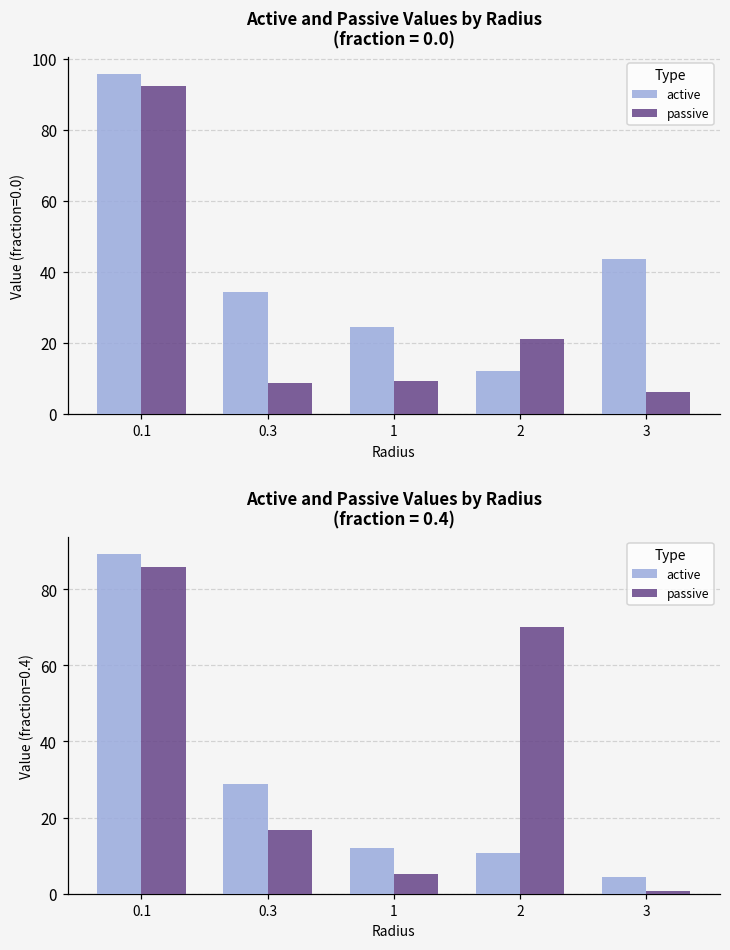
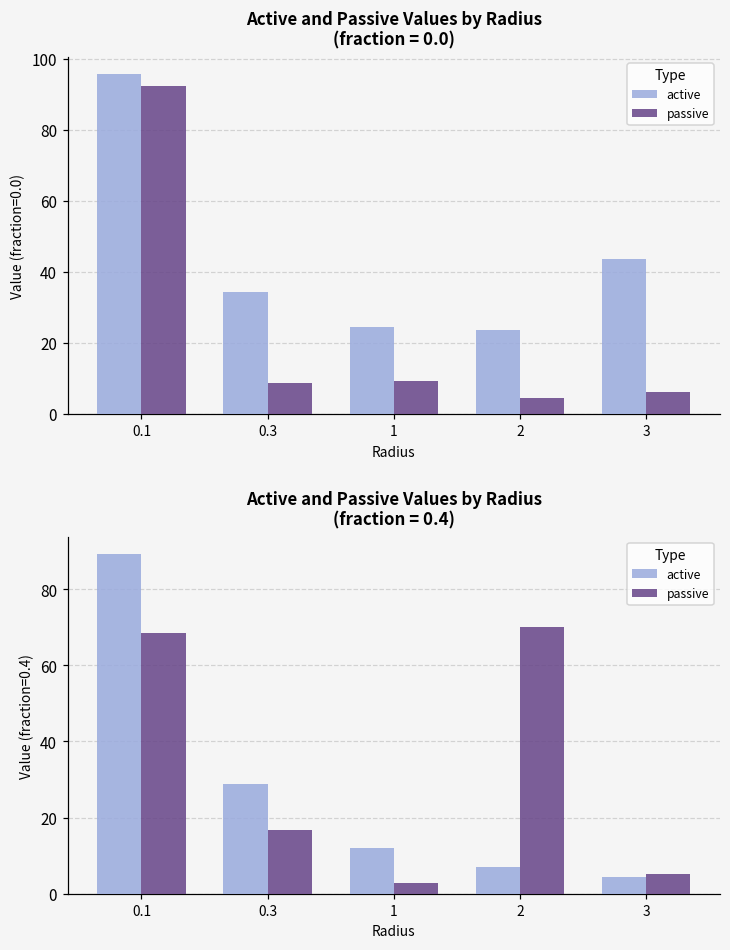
  {
    "Active and Passive Values by Radius (fraction = 0.0)": {
      "active": {
        "0.1": 96,
        "0.3": 34,
        "1": 25,
-       "2": 12,
+       "2": 24,
        "3": 44
      },
      "passive": {
        "0.1": 92,
        "0.3": 9,
        "1": 9,
-       "2": 21,
+       "2": 5,
        "3": 6
      }
    },
    "Active and Passive Values by Radius (fraction = 0.4)": {
      "active": {
        "0.1": 89,
        "0.3": 29,
        "1": 12,
-       "2": 11,
+       "2": 7,
        "3": 4
      },
      "passive": {
-       "0.1": 86,
+       "0.1": 69,
        "0.3": 17,
-       "1": 5,
+       "1": 3,
        "2": 70,
-       "3": 1
+       "3": 5
      }
    }
  }
